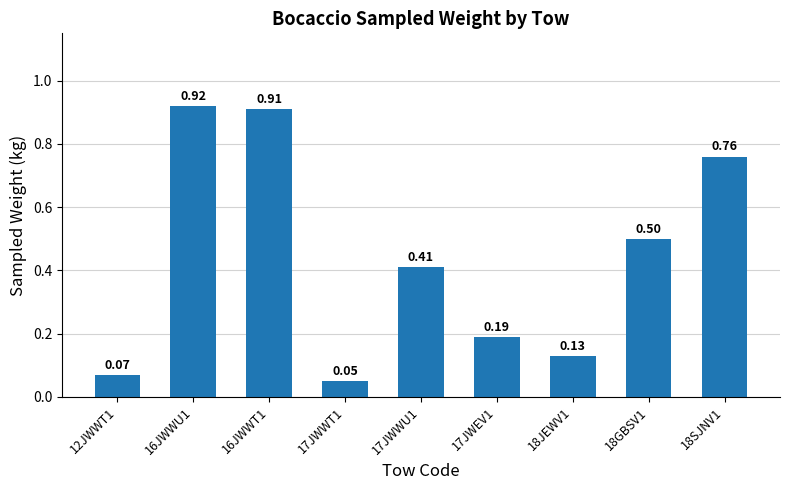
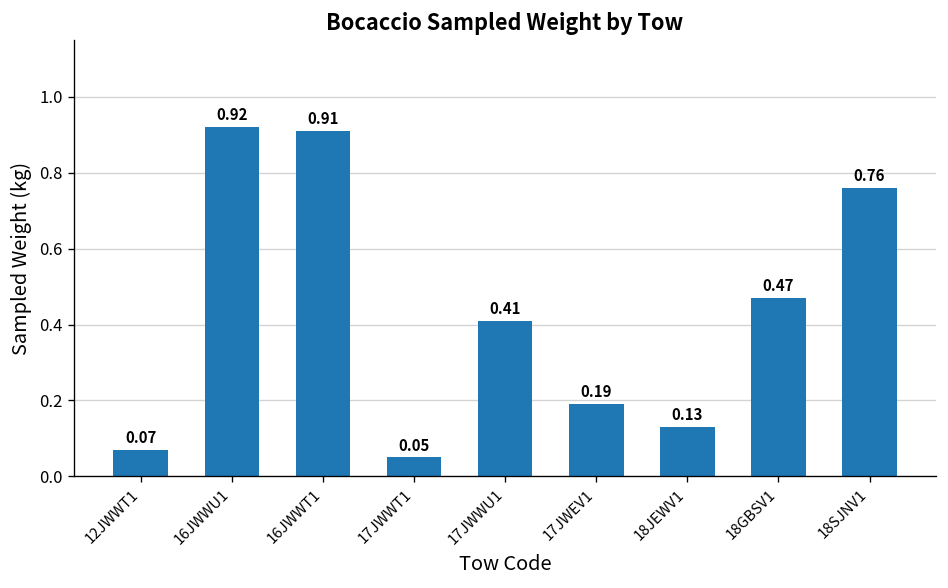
  {
    "12JWWT1": 0.07,
    "16JWWU1": 0.92,
    "16JWWT1": 0.91,
    "17JWWT1": 0.05,
    "17JWWU1": 0.41,
    "17JWEV1": 0.19,
    "18JEWV1": 0.13,
-   "18GBSV1": 0.50,
+   "18GBSV1": 0.47,
    "18SJNV1": 0.76
  }
